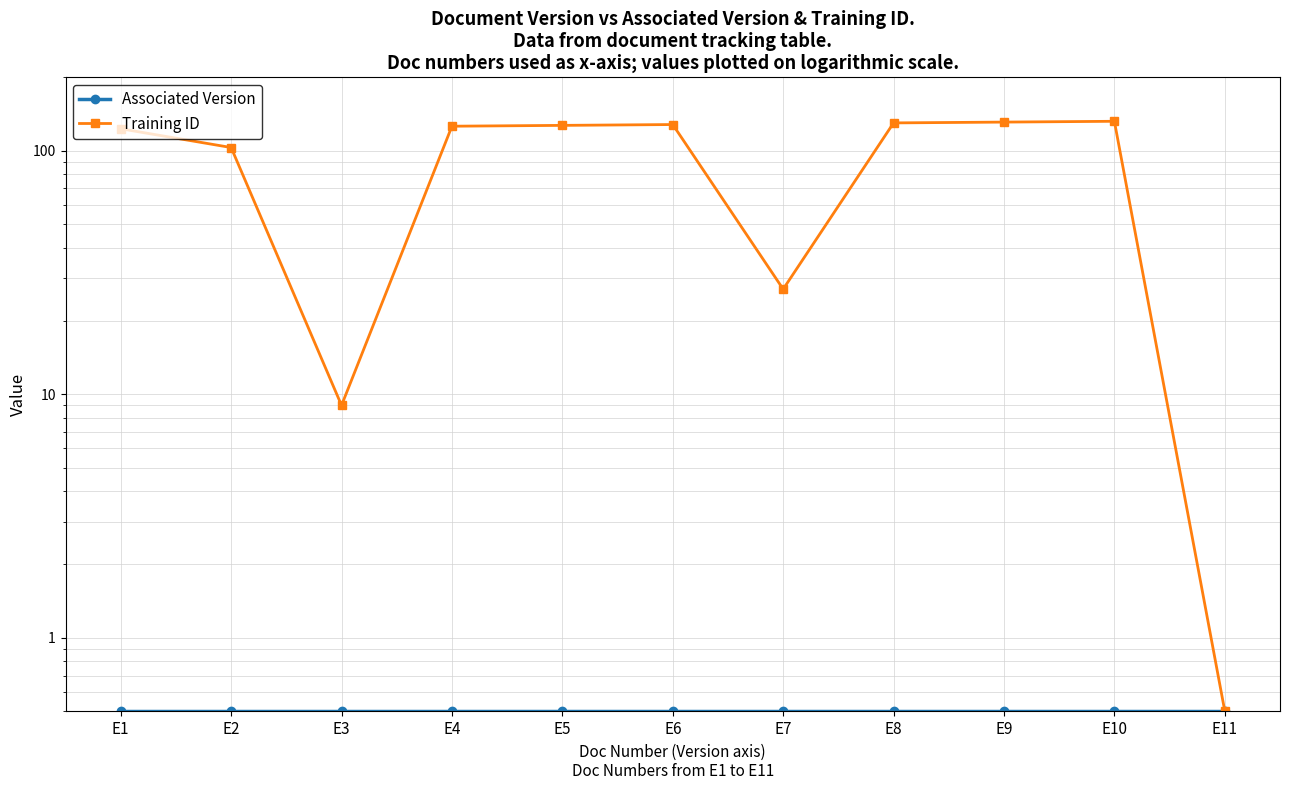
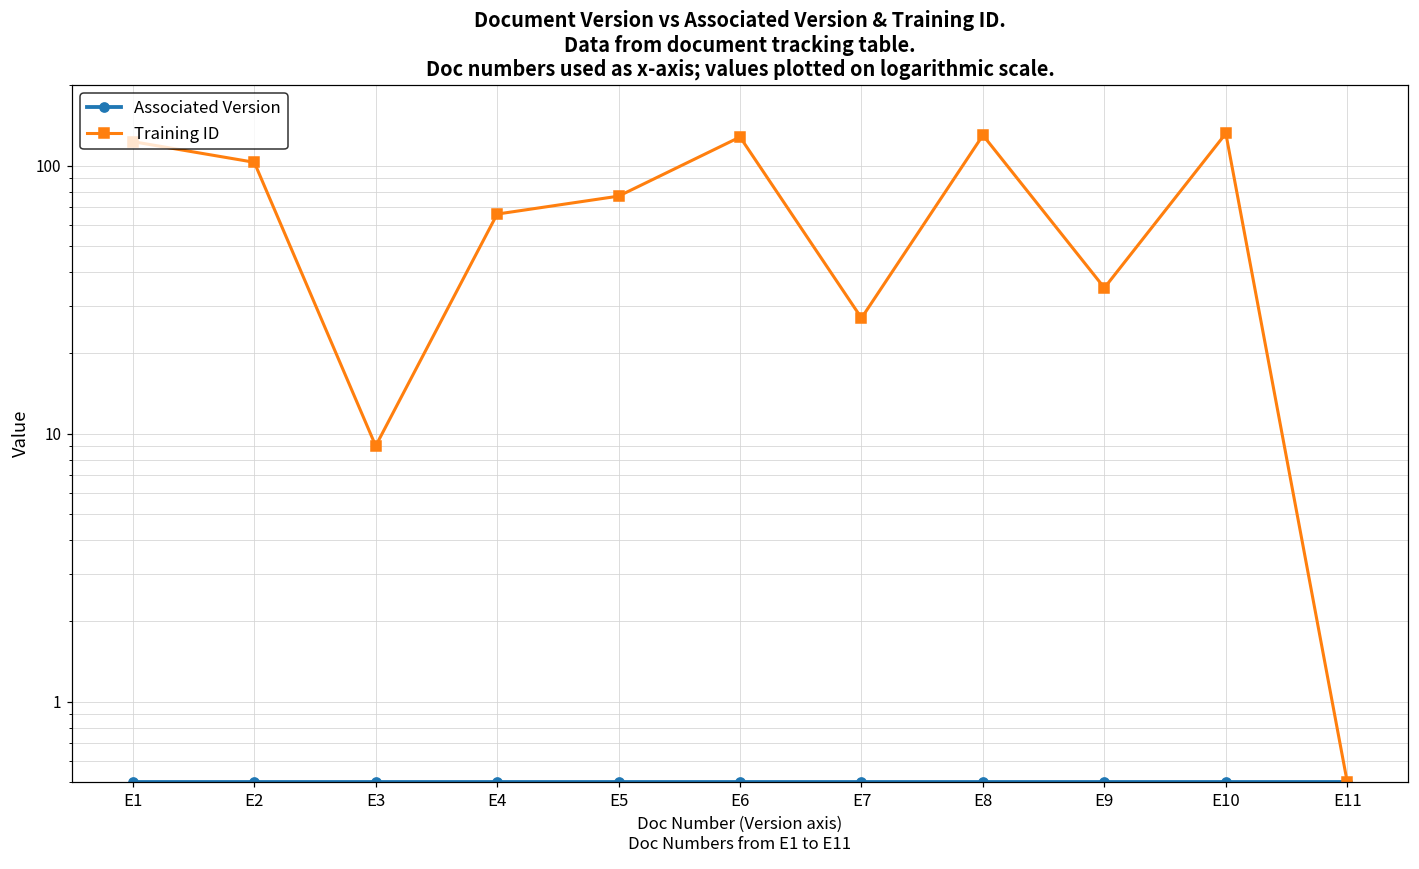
  {
    "Associated Version": {
      "E1": 0.50,
      "E2": 0.50,
      "E3": 0.50,
      "E4": 0.50,
      "E5": 0.50,
      "E6": 0.50,
      "E7": 0.50,
      "E8": 0.50,
      "E9": 0.50,
      "E10": 0.50
    },
    "Training ID": {
      "E2": 103,
      "E3": 9,
-     "E4": 130,
-     "E5": 130,
+     "E4": 66,
+     "E5": 77,
      "E6": 130,
      "E7": 27,
      "E8": 130,
-     "E9": 130,
+     "E9": 35,
      "E10": 130
    }
  }
